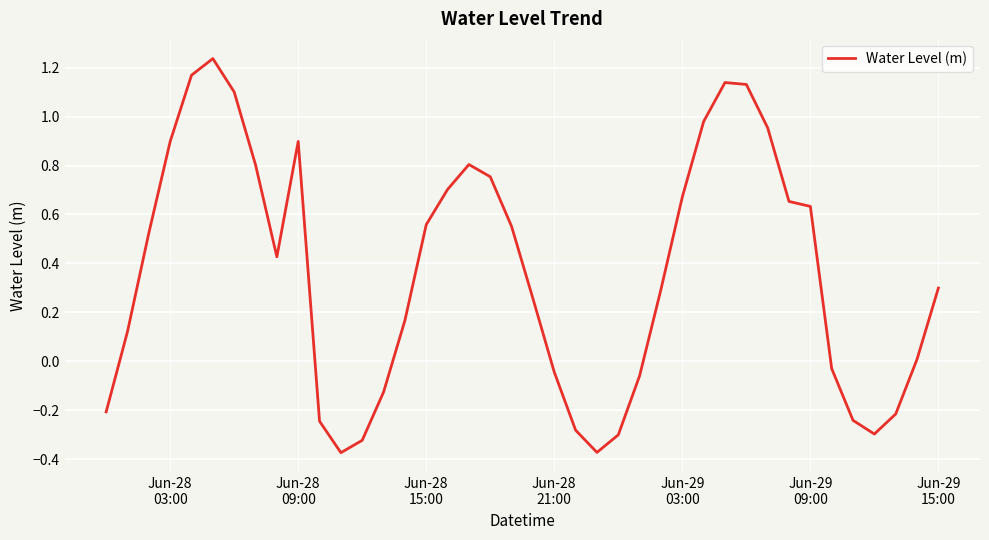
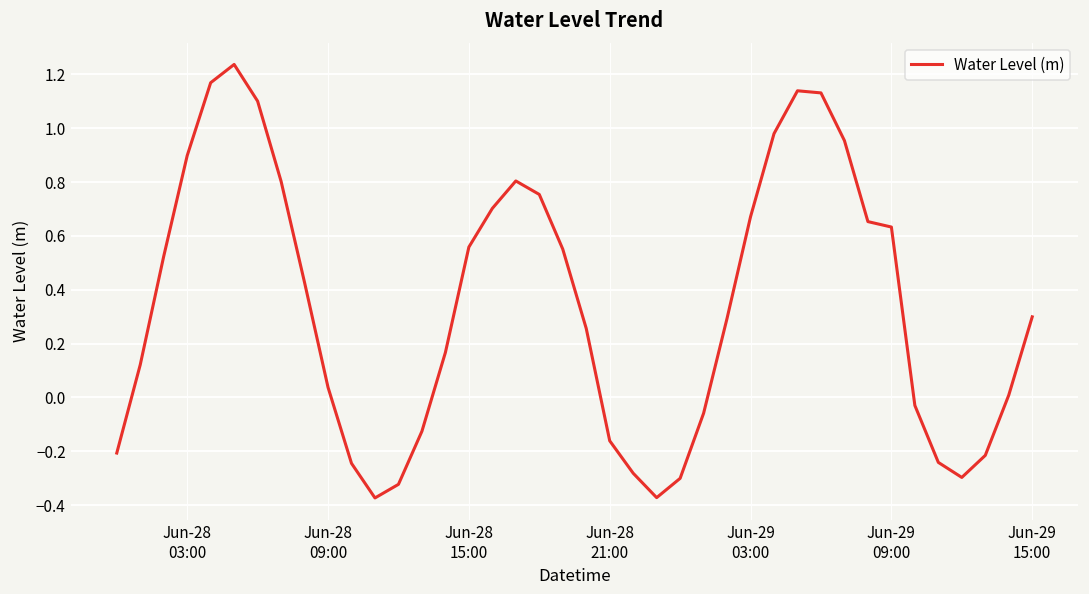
  {
    "Jun-28 03:00": 0.90,
-   "Jun-28 09:00": 0.90,
+   "Jun-28 09:00": 0.04,
    "Jun-28 15:00": 0.56,
-   "Jun-28 21:00": -0.04,
+   "Jun-28 21:00": -0.16,
    "Jun-29 03:00": 0.67,
    "Jun-29 09:00": 0.63,
    "Jun-29 15:00": 0.30
  }
